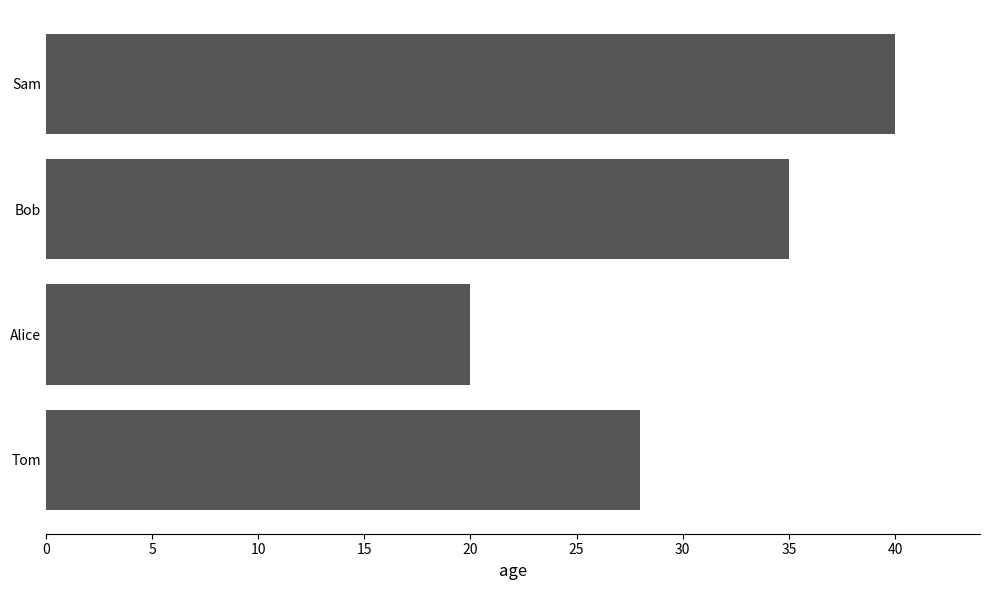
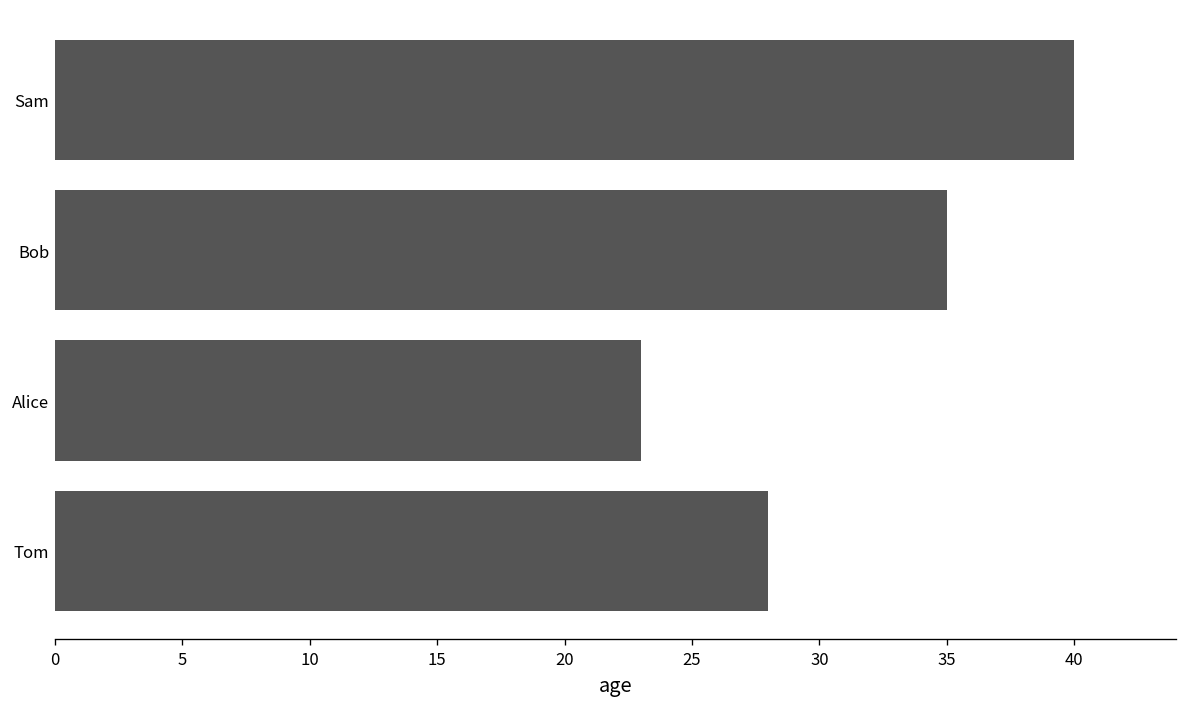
  {
    "Sam": 40,
    "Bob": 35,
-   "Alice": 20,
+   "Alice": 23,
    "Tom": 28
  }
